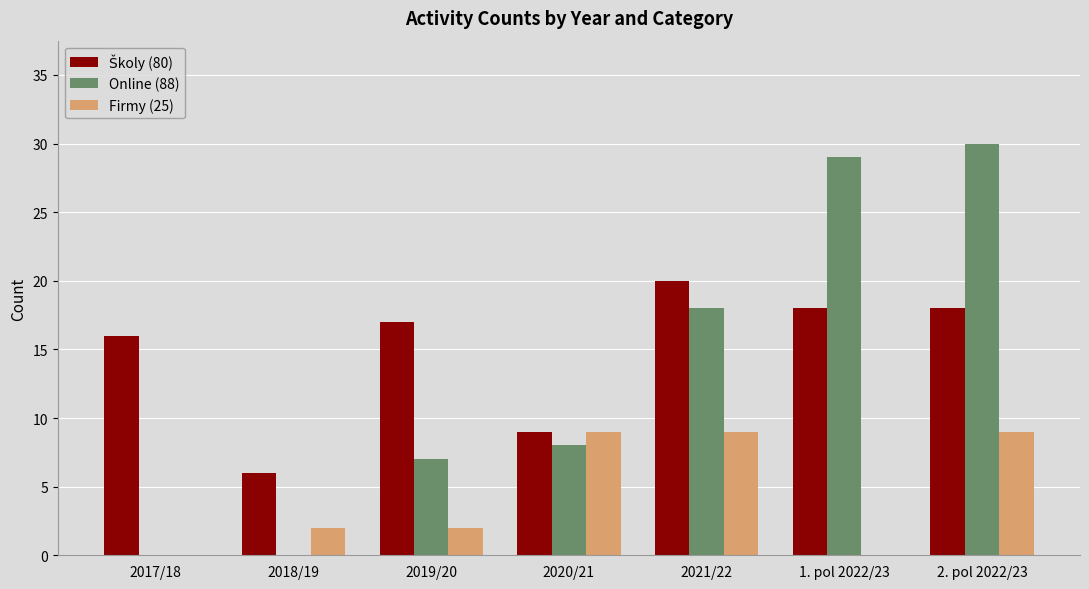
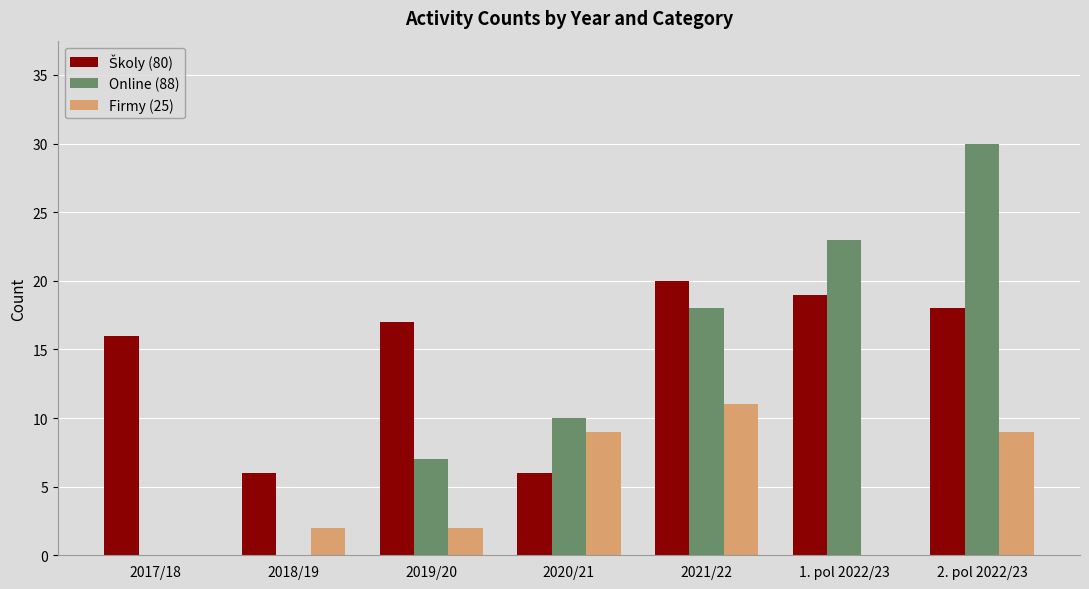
  {
    "Školy (80)": {
      "2017/18": 16,
      "2018/19": 6,
      "2019/20": 17,
-     "2020/21": 9,
+     "2020/21": 6,
      "2021/22": 20,
-     "1. pol 2022/23": 18,
+     "1. pol 2022/23": 19,
      "2. pol 2022/23": 18
    },
    "Online (88)": {
      "2017/18": 0,
      "2018/19": 0,
      "2019/20": 7,
-     "2020/21": 8,
+     "2020/21": 10,
      "2021/22": 18,
-     "1. pol 2022/23": 29,
+     "1. pol 2022/23": 23,
      "2. pol 2022/23": 30
    },
    "Firmy (25)": {
      "2017/18": 0,
      "2018/19": 2,
      "2019/20": 2,
      "2020/21": 9,
-     "2021/22": 9,
+     "2021/22": 11,
      "1. pol 2022/23": 0,
      "2. pol 2022/23": 9
    }
  }
